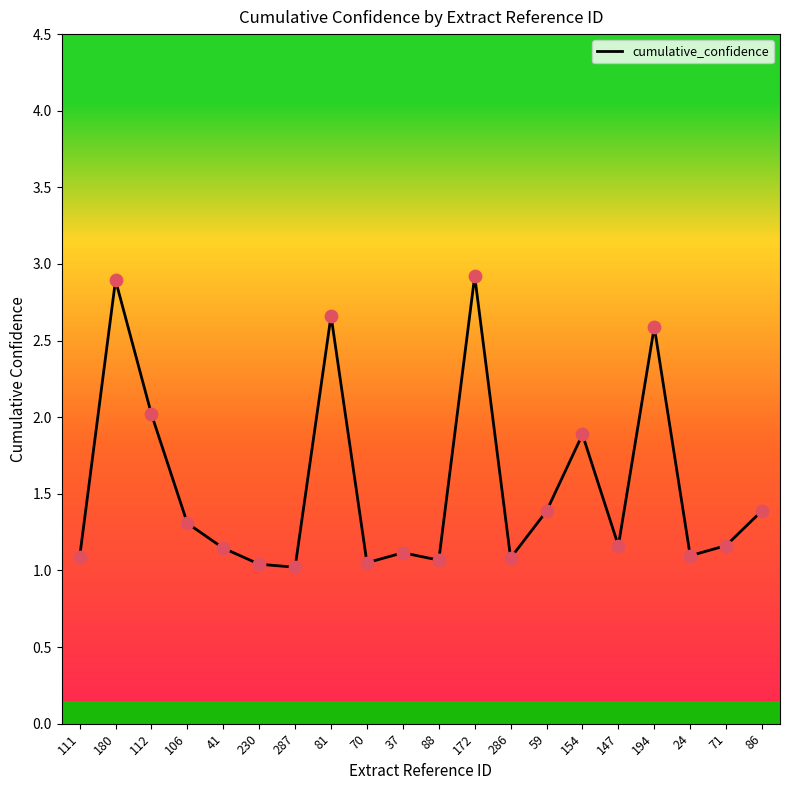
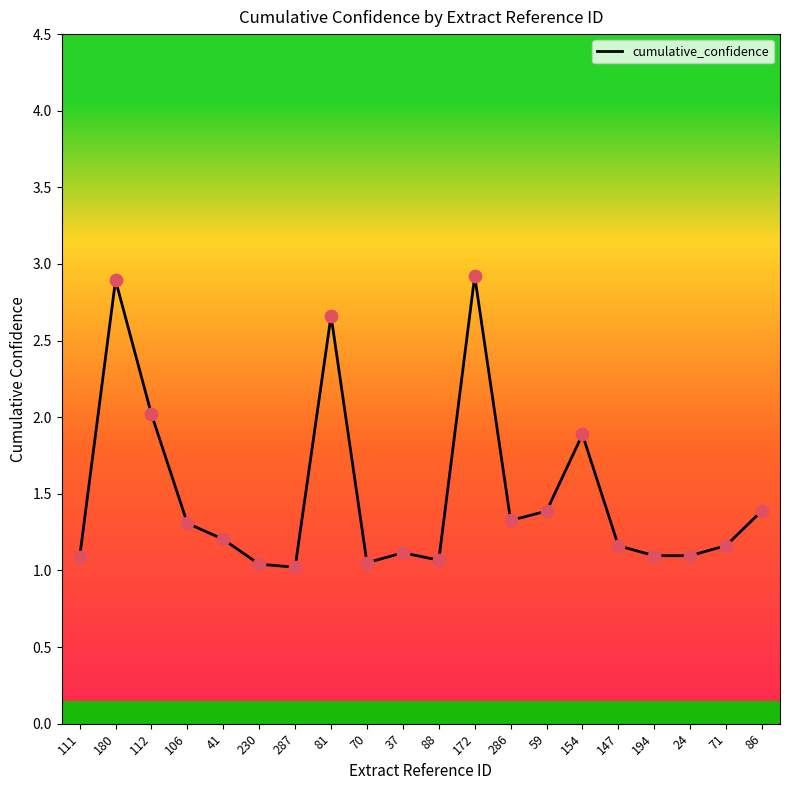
  {
    "111": 1.09,
    "180": 2.89,
    "112": 2.02,
    "106": 1.31,
-   "41": 1.15,
+   "41": 1.20,
    "230": 1.04,
    "287": 1.02,
    "81": 2.66,
    "70": 1.05,
    "37": 1.12,
    "88": 1.07,
    "172": 2.92,
-   "286": 1.08,
+   "286": 1.33,
    "59": 1.39,
    "154": 1.89,
    "147": 1.16,
-   "194": 2.59,
+   "194": 1.10,
    "24": 1.10,
    "71": 1.16,
    "86": 1.39
  }
